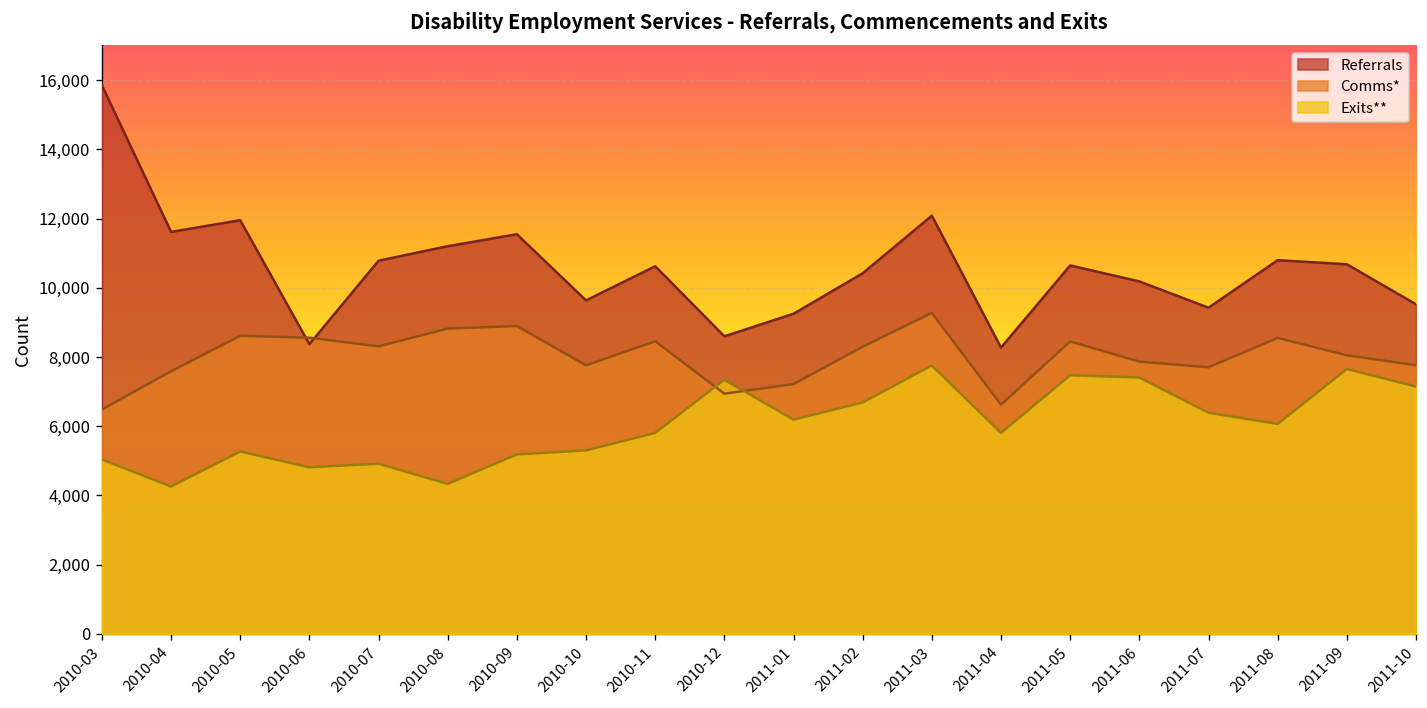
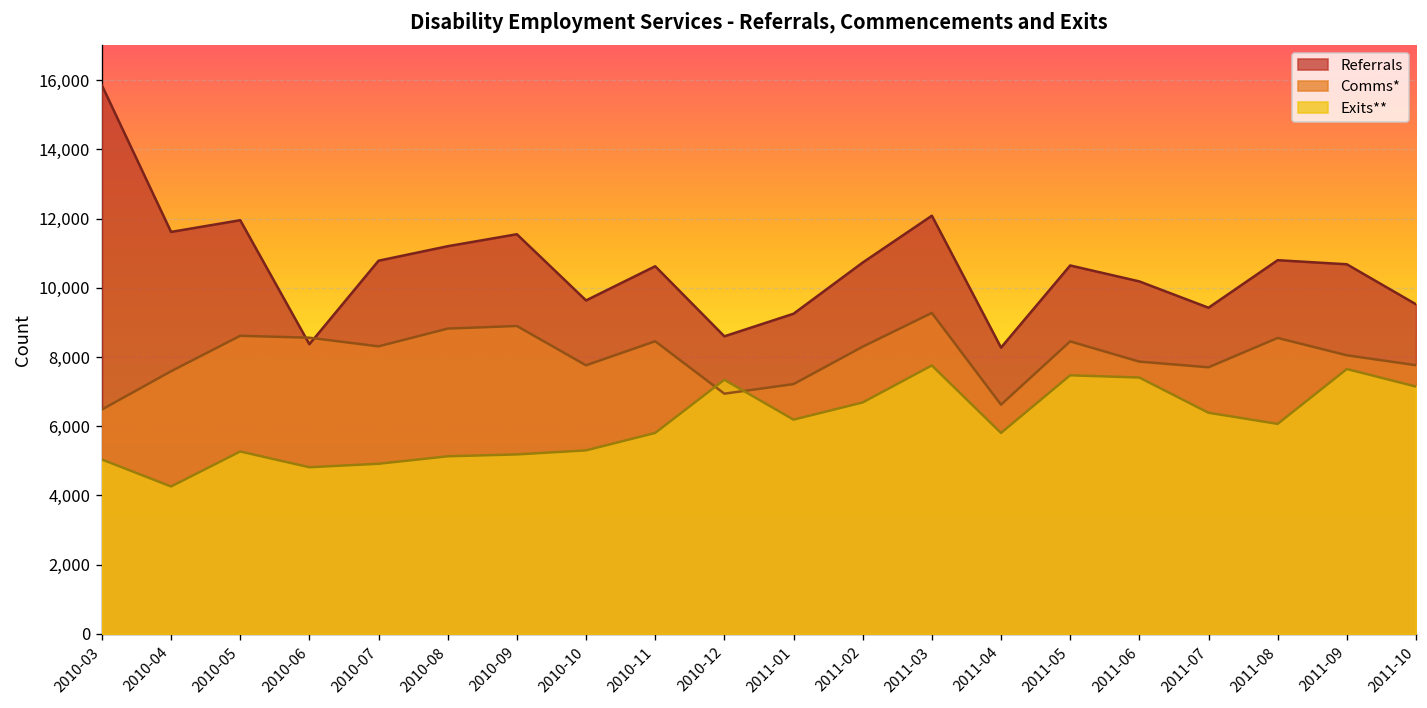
  {
    "Referrals": {
      "2010-03": "15,800",
      "2010-04": "11,600",
      "2010-05": "12,000",
      "2010-06": "8,400",
      "2010-07": "10,800",
      "2010-08": "11,200",
      "2010-09": "11,500",
      "2010-10": "9,600",
      "2010-11": "10,600",
      "2010-12": "8,600",
      "2011-01": "9,300",
-     "2011-02": "10,400",
+     "2011-02": "10,700",
      "2011-03": "12,100",
      "2011-04": "8,300",
      "2011-05": "10,600",
      "2011-06": "10,200",
      "2011-07": "9,400",
      "2011-08": "10,800",
      "2011-09": "10,700",
      "2011-10": "9,500"
    },
    "Comms*": {
      "2010-03": "6,500",
      "2010-04": "7,600",
      "2010-05": "8,600",
      "2010-06": "8,600",
      "2010-07": "8,300",
      "2010-08": "8,800",
      "2010-09": "8,900",
      "2010-10": "7,800",
      "2010-11": "8,500",
      "2010-12": "6,900",
      "2011-01": "7,200",
      "2011-02": "8,300",
      "2011-03": "9,300",
      "2011-04": "6,600",
      "2011-05": "8,500",
      "2011-06": "7,900",
      "2011-07": "7,700",
      "2011-08": "8,600",
      "2011-09": "8,100",
      "2011-10": "7,800"
    },
    "Exits**": {
      "2010-03": "5,000",
      "2010-04": "4,300",
      "2010-05": "5,300",
      "2010-06": "4,800",
      "2010-07": "4,900",
-     "2010-08": "4,300",
+     "2010-08": "5,100",
      "2010-09": "5,200",
      "2010-10": "5,300",
      "2010-11": "5,800",
      "2010-12": "7,300",
      "2011-01": "6,200",
      "2011-02": "6,700",
      "2011-03": "7,800",
      "2011-04": "5,800",
      "2011-05": "7,500",
      "2011-06": "7,400",
      "2011-07": "6,400",
      "2011-08": "6,100",
      "2011-09": "7,700",
      "2011-10": "7,100"
    }
  }
